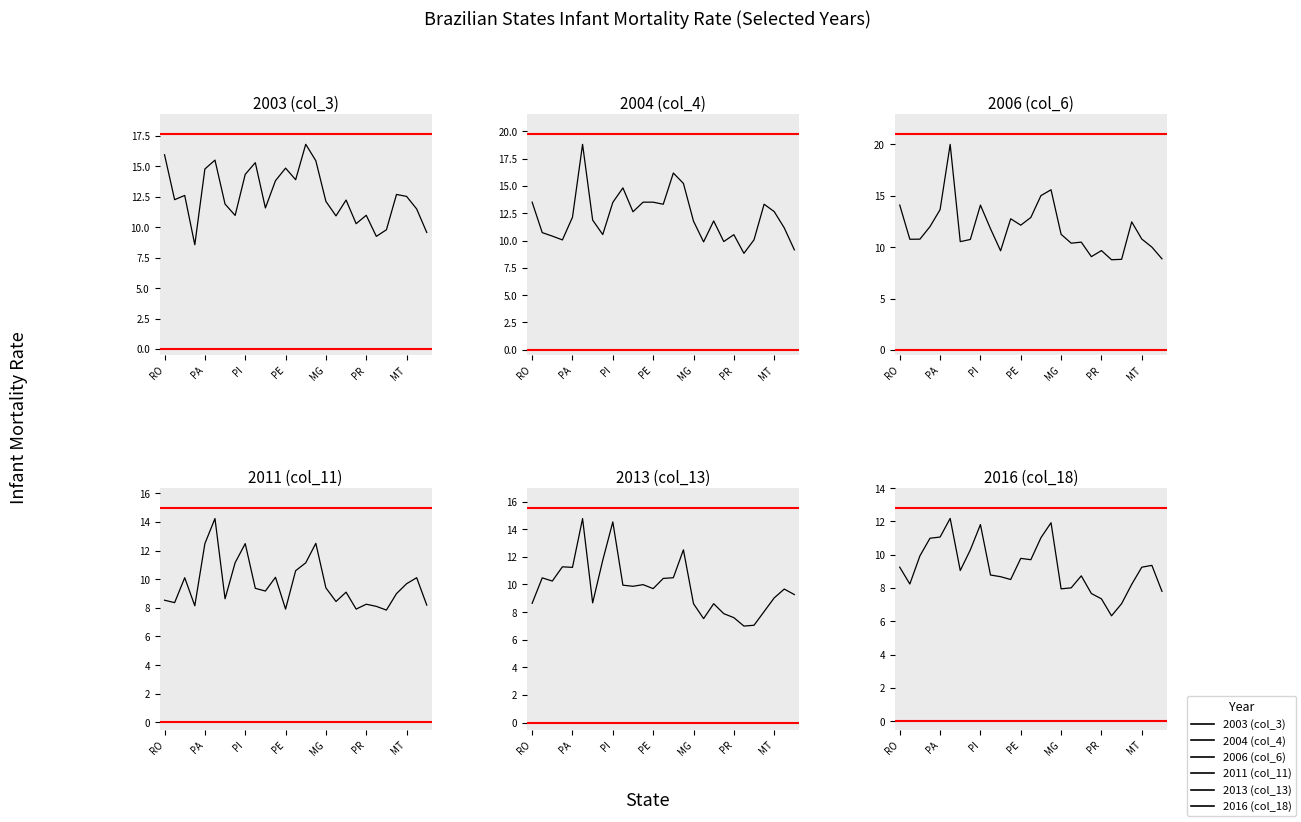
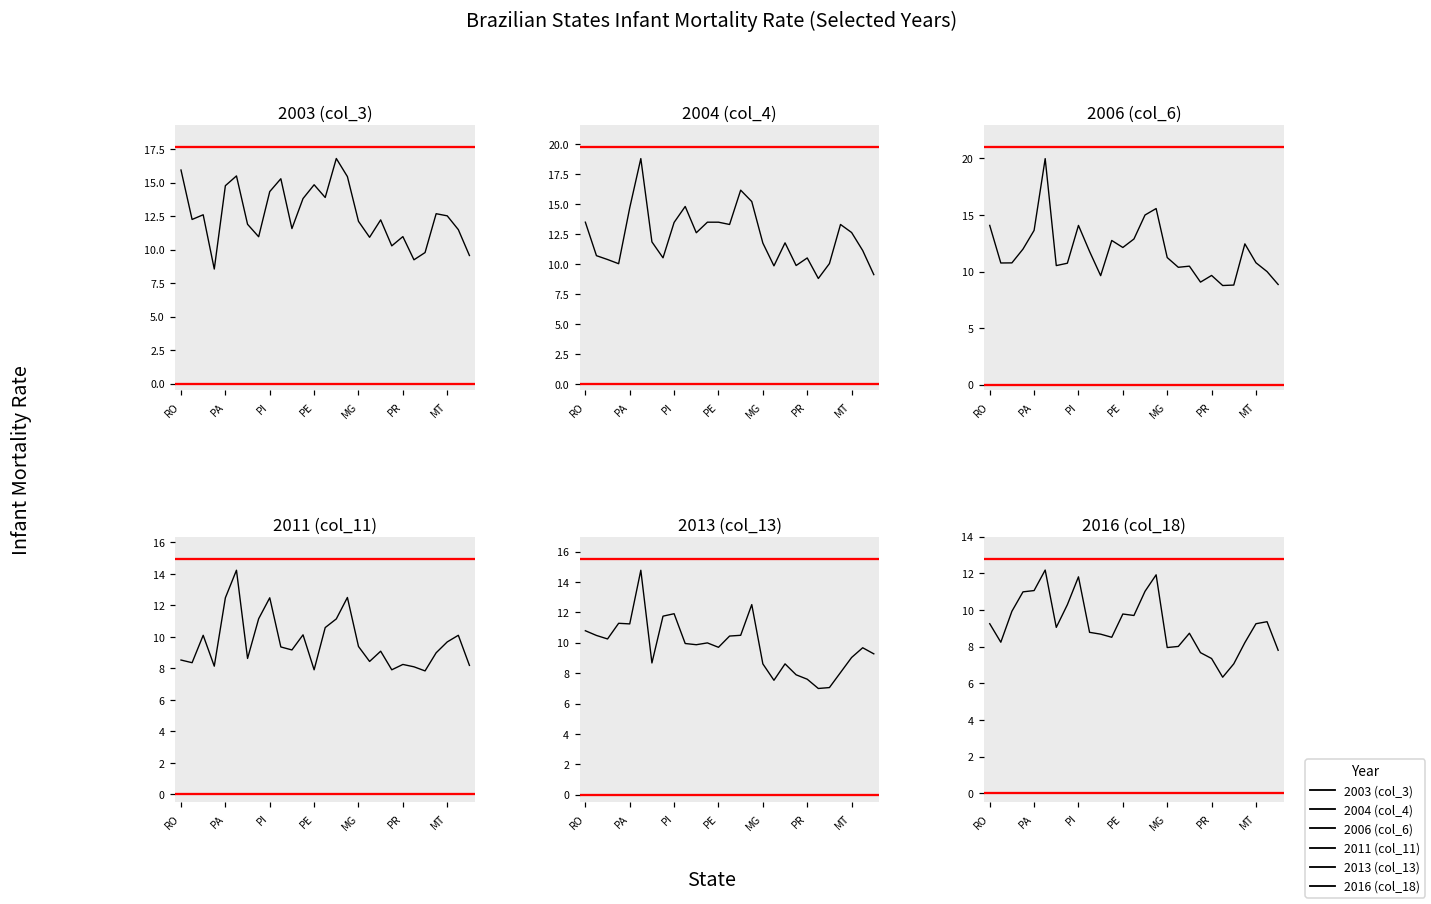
  {
    "2003 (col_3)": {
      "RO": 16.0,
      "PA": 14.8,
      "PI": 14.3,
      "PE": 14.9,
      "MG": 12.1,
      "PR": 11.0,
      "MT": 12.5
    },
    "2004 (col_4)": {
      "RO": 13.5,
-     "PA": 12.1,
+     "PA": 14.7,
      "PI": 13.5,
      "PE": 13.5,
      "MG": 11.8,
      "PR": 10.5,
      "MT": 12.7
    },
    "2006 (col_6)": {
      "RO": 14.1,
      "PA": 13.6,
      "PI": 14.1,
      "PE": 12.1,
      "MG": 11.2,
      "PR": 9.7,
      "MT": 10.8
    },
    "2011 (col_11)": {
      "RO": 8.5,
      "PA": 12.5,
      "PI": 12.5,
      "PE": 7.9,
      "MG": 9.4,
      "PR": 8.3,
      "MT": 9.7
    },
    "2013 (col_13)": {
-     "RO": 8.6,
+     "RO": 10.8,
      "PA": 11.2,
-     "PI": 14.5,
+     "PI": 11.9,
      "PE": 9.7,
      "MG": 8.6,
      "PR": 7.6,
      "MT": 9.0
    },
    "2016 (col_18)": {
      "RO": 9.3,
      "PA": 11.1,
      "PI": 11.8,
      "PE": 9.8,
      "MG": 8.0,
      "PR": 7.4,
      "MT": 9.3
    }
  }
